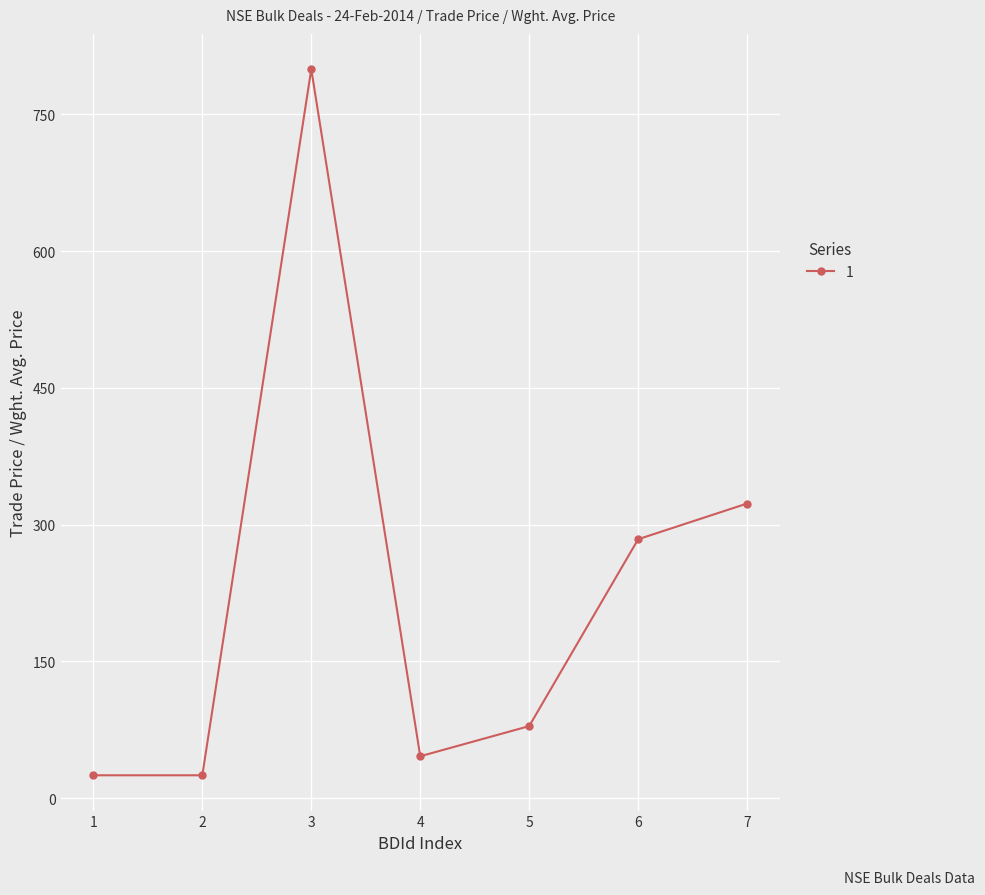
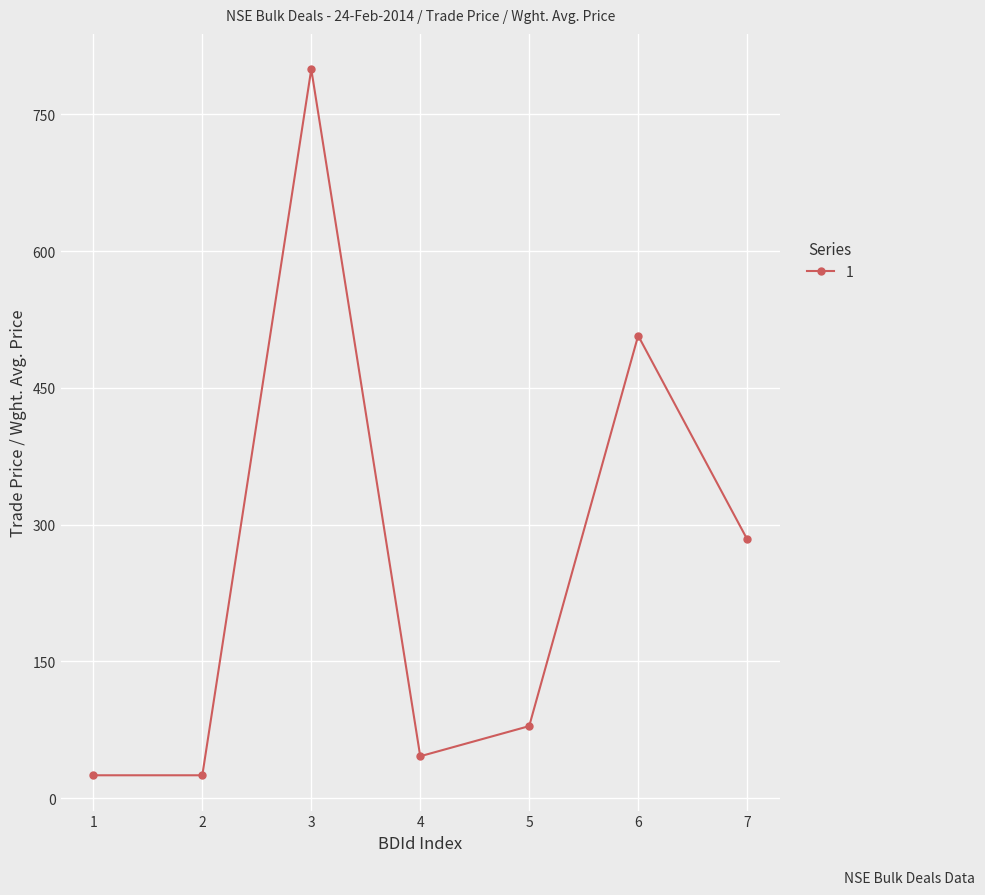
  {
    "1": 30,
    "2": 30,
    "3": 800,
    "4": 50,
    "5": 80,
-   "6": 280,
-   "7": 320
+   "6": 510,
+   "7": 280
  }
